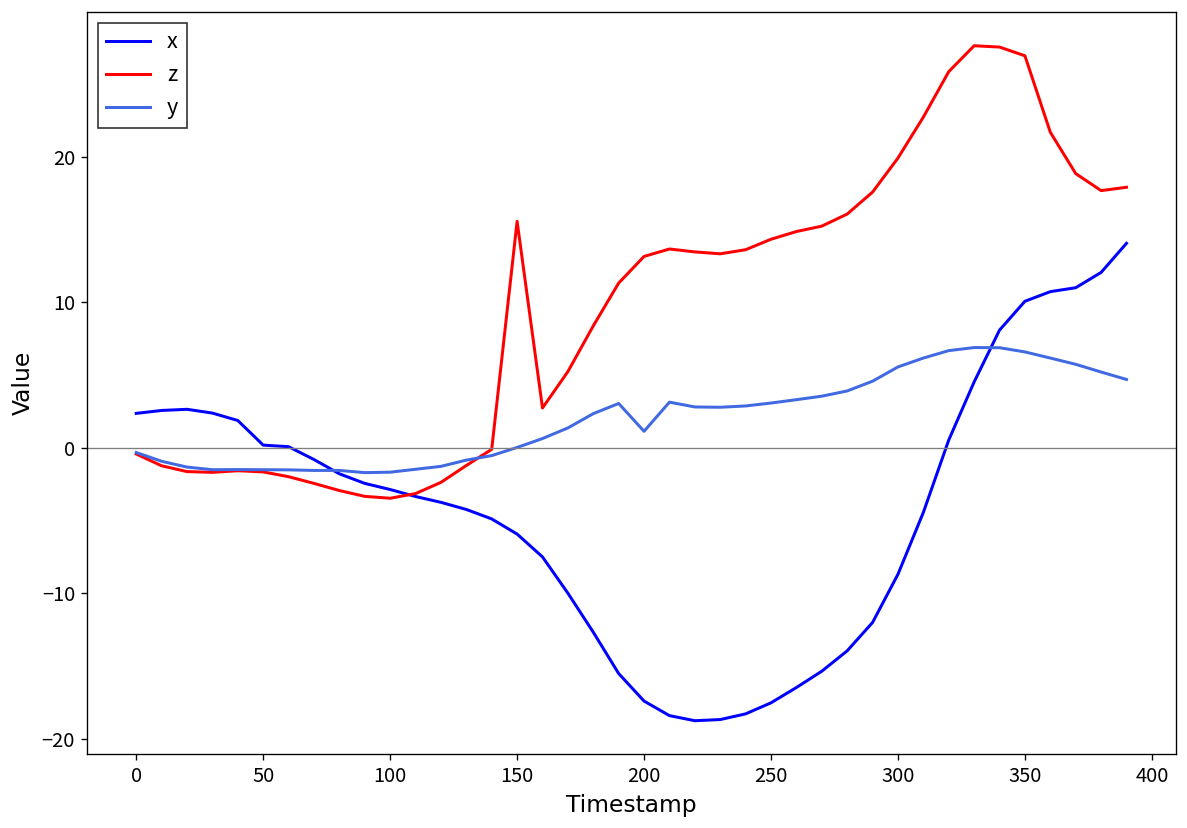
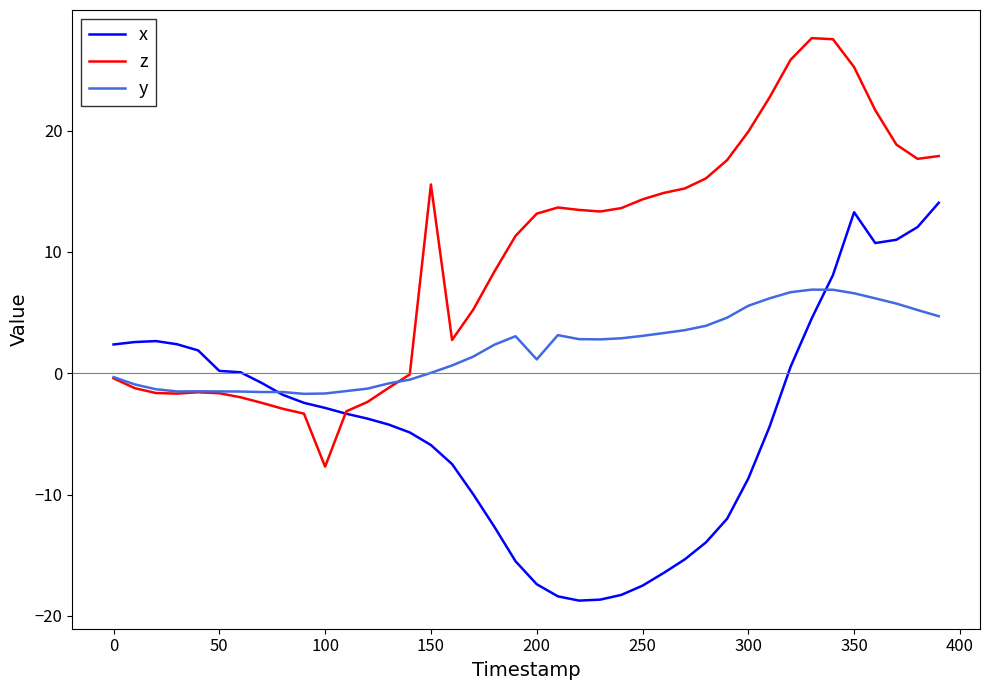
  {
    "x": {
      "0": 2.4,
      "50": 0.2,
      "100": -2.9,
      "150": -5.9,
      "200": -17.4,
      "250": -17.5,
      "300": -8.7,
-     "350": 10.1
+     "350": 13.3
    },
    "z": {
-     "100": -3.5,
+     "100": -7.7,
      "150": 15.6,
      "200": 13.2,
      "250": 14.3,
      "300": 19.9,
-     "350": 26.9
+     "350": 25.2
    },
    "y": {
      "100": -1.7,
      "150": 0.0,
      "200": 1.1,
      "250": 3.1,
      "300": 5.6,
      "350": 6.6
    }
  }
